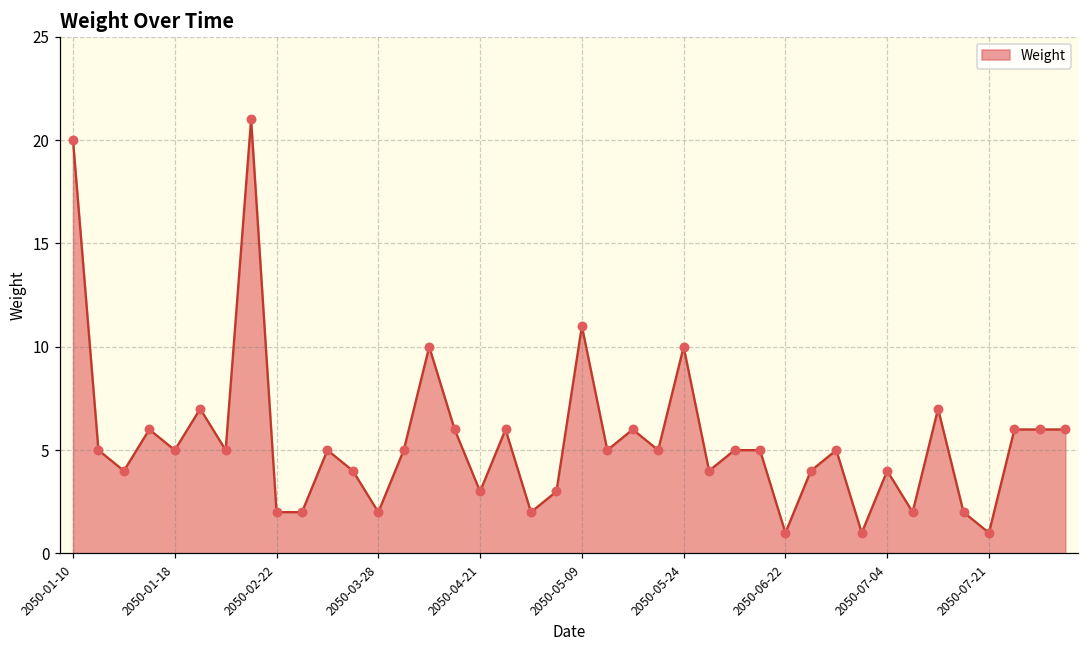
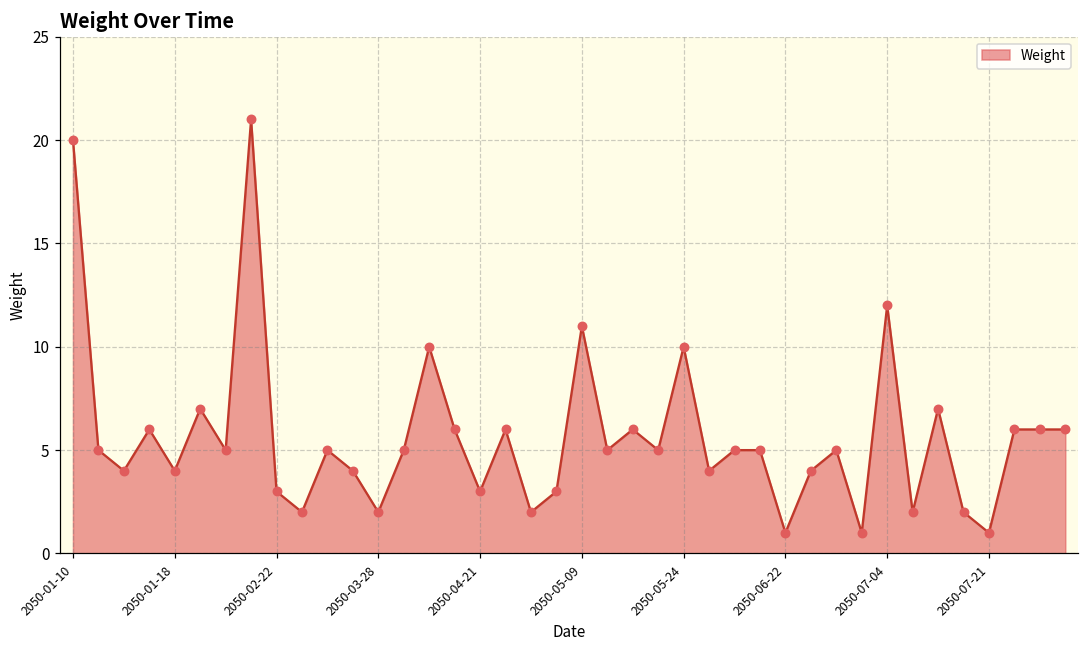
  {
    "2050-01-10": 20,
-   "2050-01-18": 5,
-   "2050-02-22": 2,
+   "2050-01-18": 4,
+   "2050-02-22": 3,
    "2050-03-28": 2,
    "2050-04-21": 3,
    "2050-05-09": 11,
    "2050-05-24": 10,
    "2050-06-22": 1,
-   "2050-07-04": 4,
+   "2050-07-04": 12,
    "2050-07-21": 1
  }
